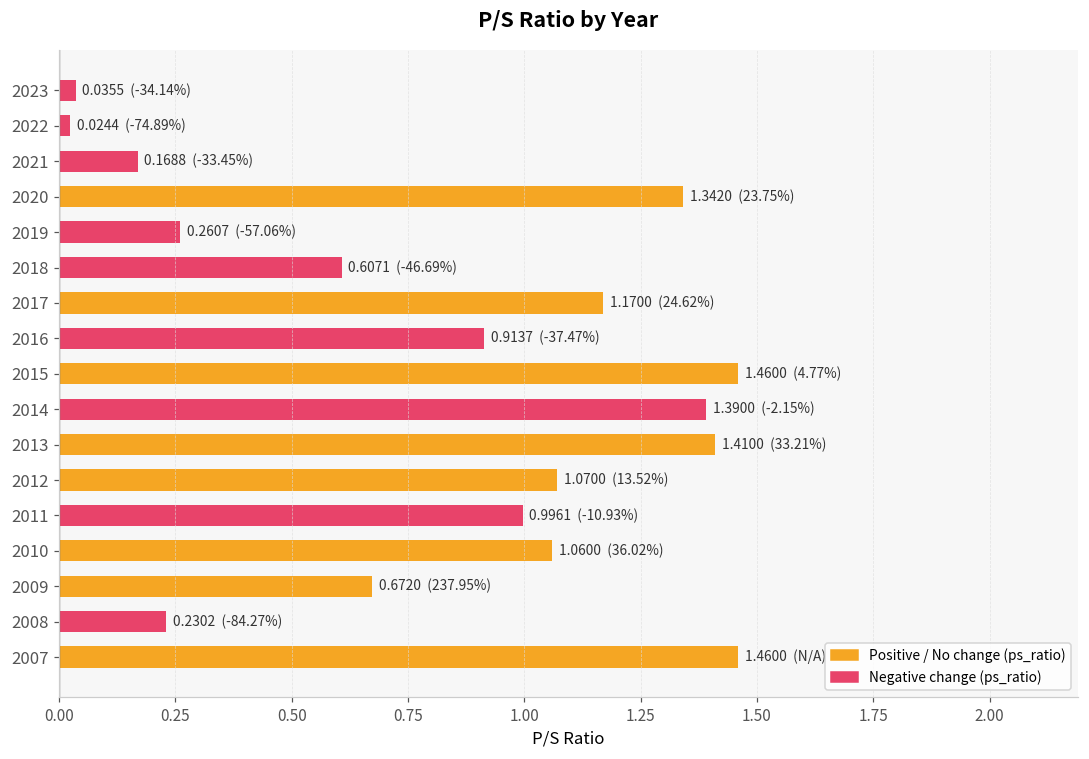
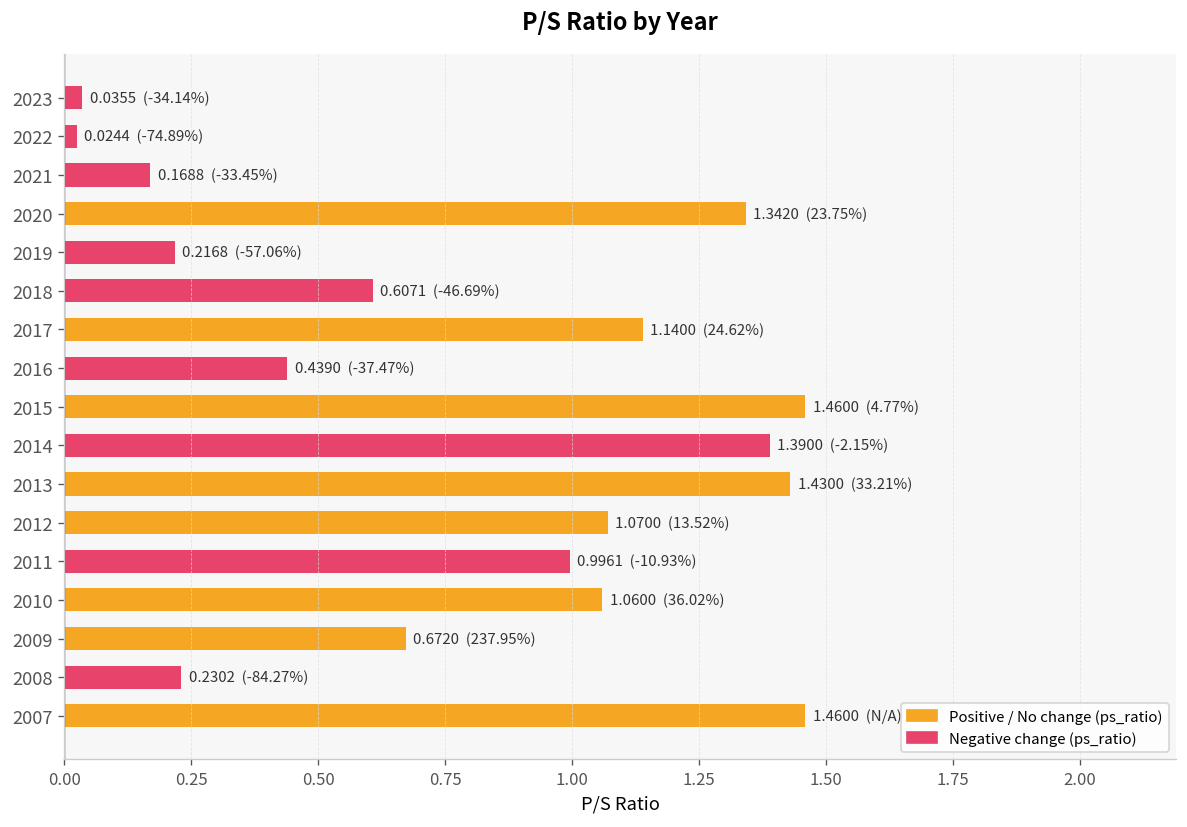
  {
    "2023": 0.0355,
    "2022": 0.0244,
    "2021": 0.1688,
    "2020": 1.3420,
-   "2019": 0.2607,
+   "2019": 0.2168,
    "2018": 0.6071,
-   "2017": 1.1700,
-   "2016": 0.9137,
+   "2017": 1.1400,
+   "2016": 0.4390,
    "2015": 1.4600,
    "2014": 1.3900,
-   "2013": 1.4100,
+   "2013": 1.4300,
    "2012": 1.0700,
    "2011": 0.9961,
    "2010": 1.0600,
    "2009": 0.6720,
    "2008": 0.2302
  }
